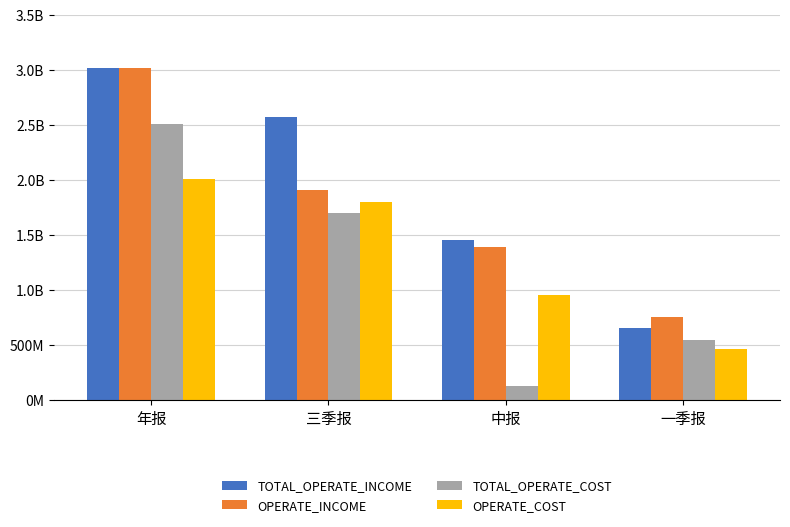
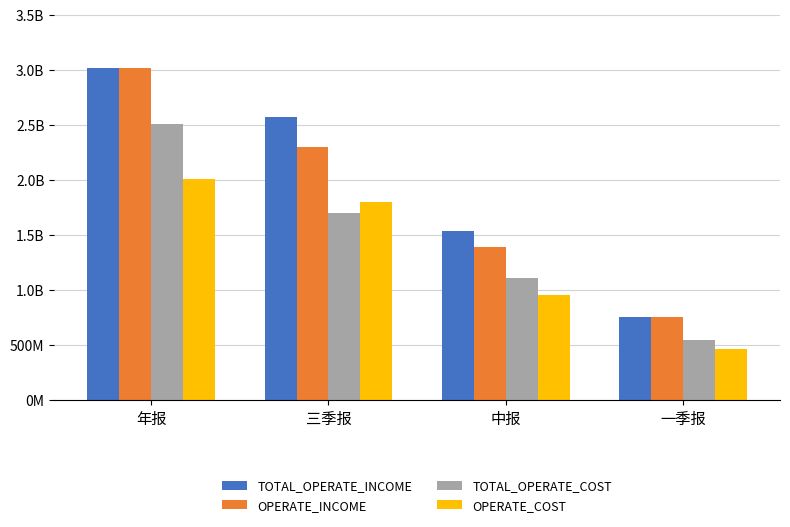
  {
    "TOTAL_OPERATE_INCOME": {
      "年报": 3020000000,
      "三季报": 2570000000,
-     "中报": 1460000000,
-     "一季报": 660000000
+     "中报": 1540000000,
+     "一季报": 750000000
    },
    "OPERATE_INCOME": {
      "年报": 3020000000,
-     "三季报": 1910000000,
+     "三季报": 2300000000,
      "中报": 1390000000,
      "一季报": 750000000
    },
    "TOTAL_OPERATE_COST": {
      "年报": 2510000000,
      "三季报": 1700000000,
-     "中报": 130000000,
+     "中报": 1110000000,
      "一季报": 540000000
    },
    "OPERATE_COST": {
      "年报": 2010000000,
      "三季报": 1790000000,
      "中报": 960000000,
      "一季报": 460000000
    }
  }
